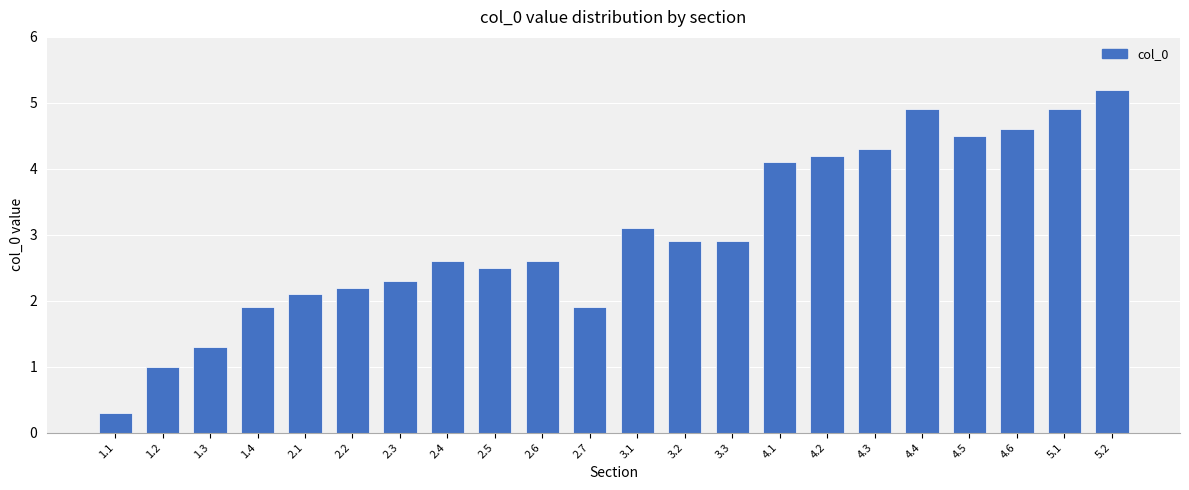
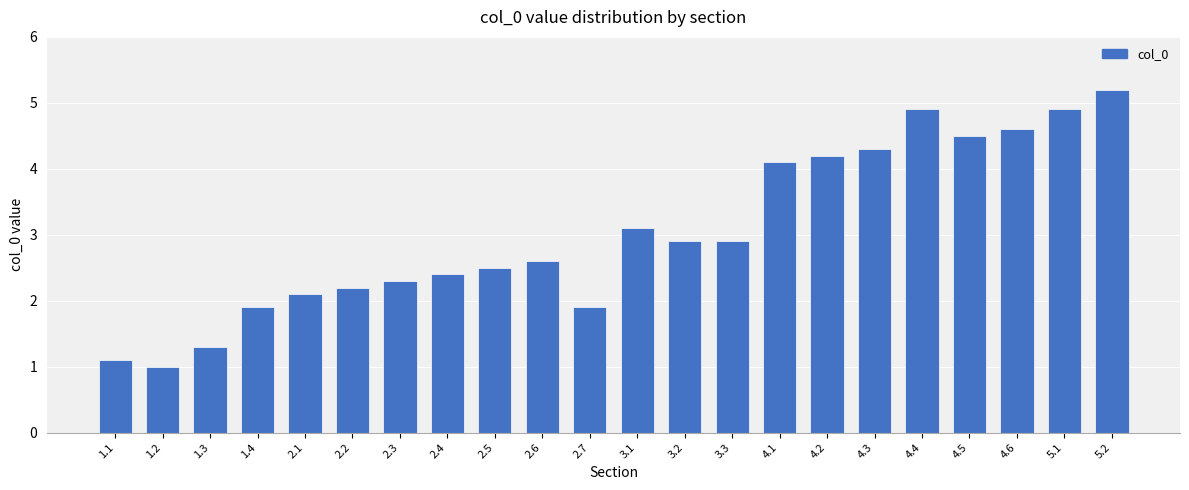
  {
-   "1.1": 0.3,
+   "1.1": 1.1,
    "1.2": 1.0,
    "1.3": 1.3,
    "1.4": 1.9,
    "2.1": 2.1,
    "2.2": 2.2,
    "2.3": 2.3,
-   "2.4": 2.6,
+   "2.4": 2.4,
    "2.5": 2.5,
    "2.6": 2.6,
    "2.7": 1.9,
    "3.1": 3.1,
    "3.2": 2.9,
    "3.3": 2.9,
    "4.1": 4.1,
    "4.2": 4.2,
    "4.3": 4.3,
    "4.4": 4.9,
    "4.5": 4.5,
    "4.6": 4.6,
    "5.1": 4.9,
    "5.2": 5.2
  }
